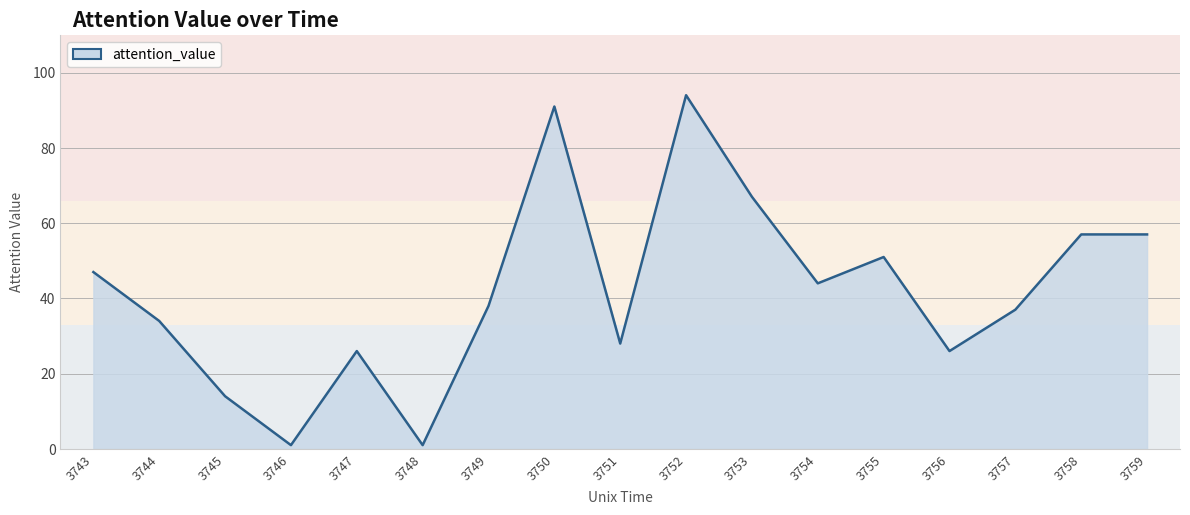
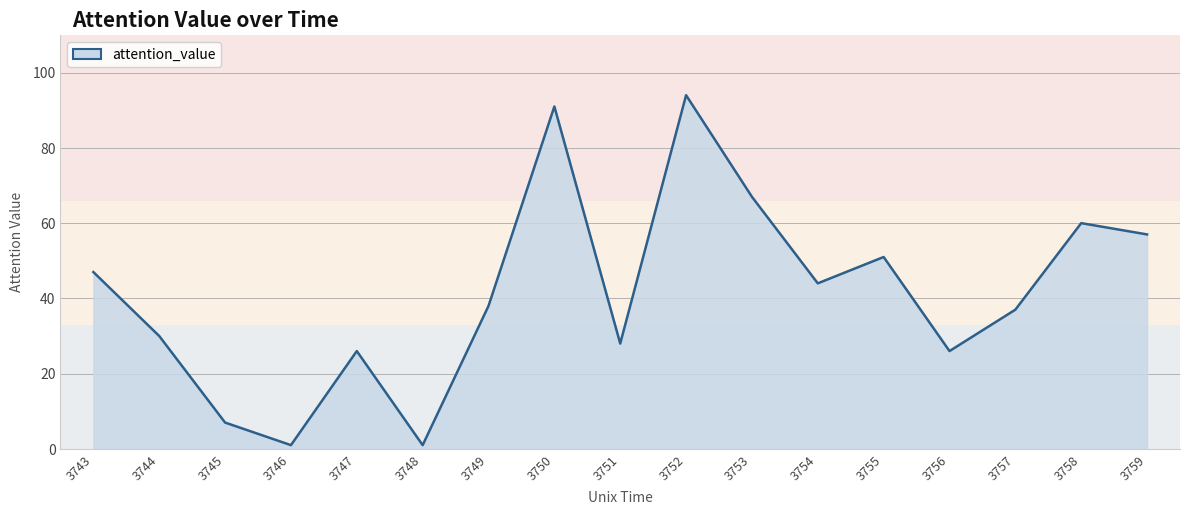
  {
    "3743": 47,
-   "3744": 34,
-   "3745": 14,
+   "3744": 30,
+   "3745": 7,
    "3746": 1,
    "3747": 26,
    "3748": 1,
    "3749": 38,
    "3750": 91,
    "3751": 28,
    "3752": 94,
    "3753": 67,
    "3754": 44,
    "3755": 51,
    "3756": 26,
    "3757": 37,
-   "3758": 57,
+   "3758": 60,
    "3759": 57
  }
